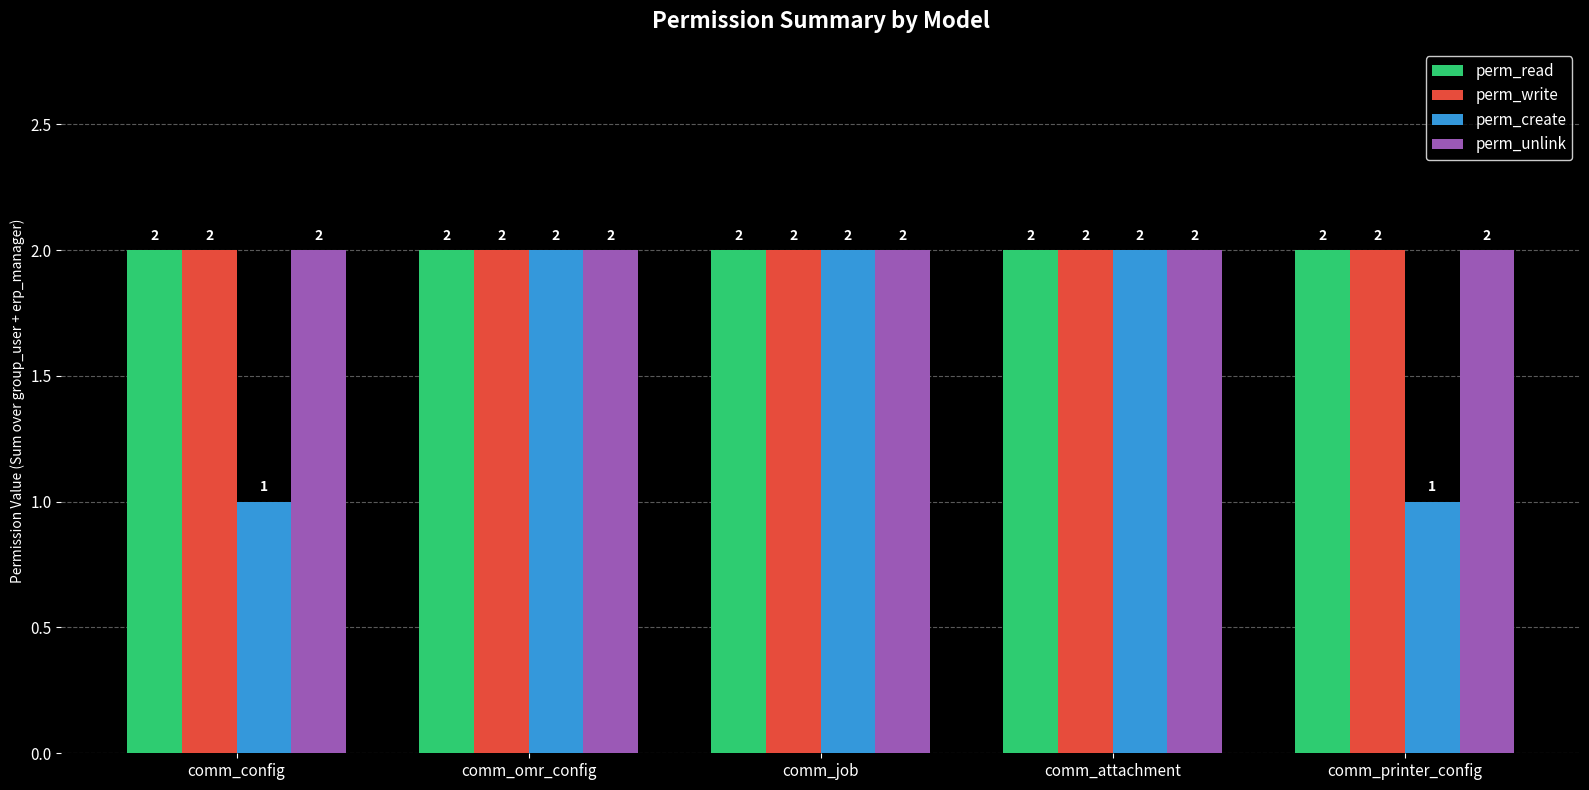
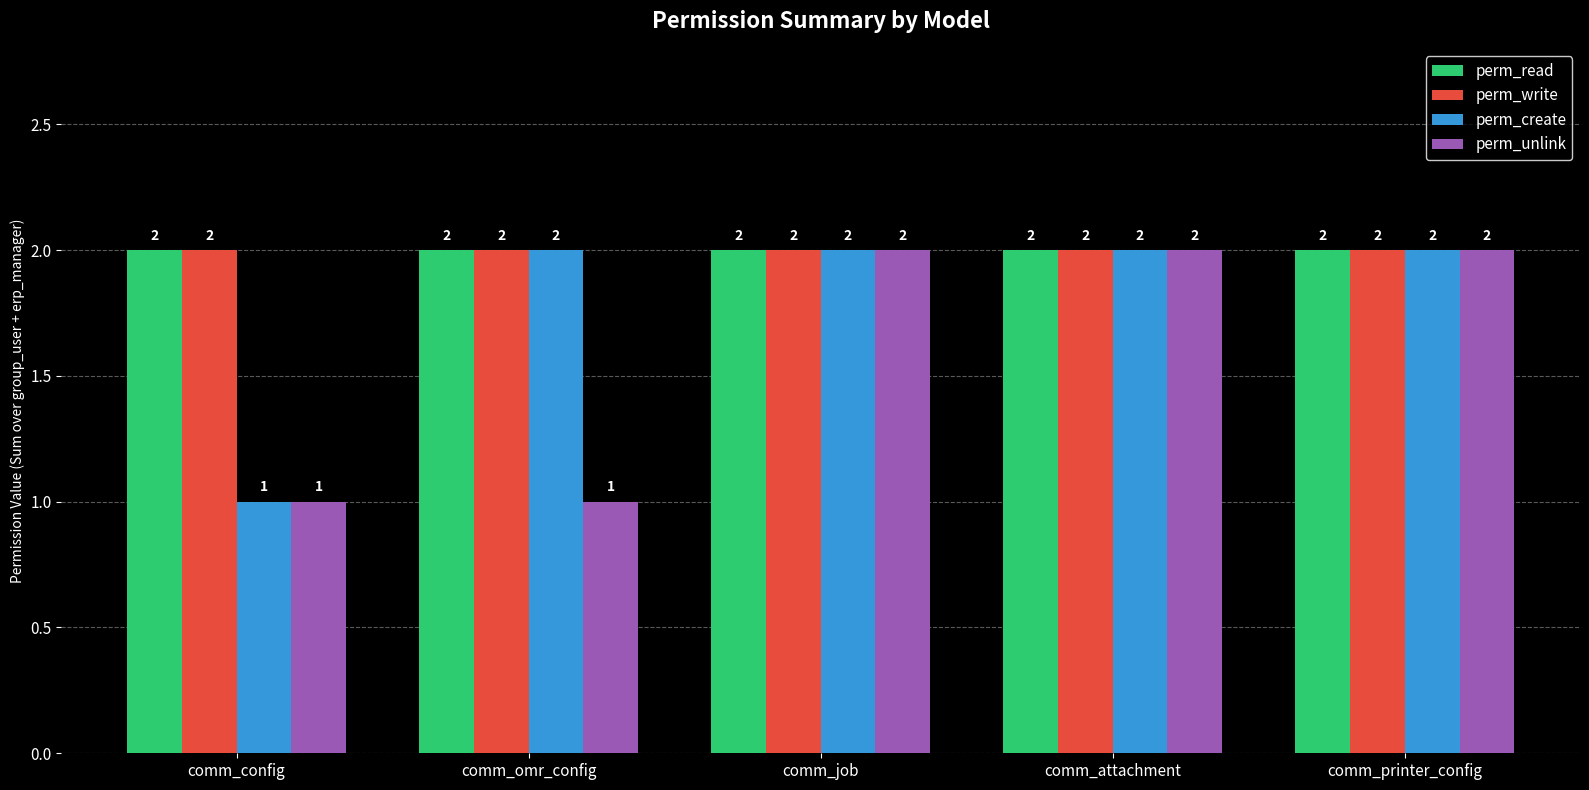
  {
    "perm_read": {
      "comm_config": 2,
      "comm_omr_config": 2,
      "comm_job": 2,
      "comm_attachment": 2,
      "comm_printer_config": 2
    },
    "perm_write": {
      "comm_config": 2,
      "comm_omr_config": 2,
      "comm_job": 2,
      "comm_attachment": 2,
      "comm_printer_config": 2
    },
    "perm_create": {
      "comm_config": 1,
      "comm_omr_config": 2,
      "comm_job": 2,
      "comm_attachment": 2,
-     "comm_printer_config": 1
+     "comm_printer_config": 2
    },
    "perm_unlink": {
-     "comm_config": 2,
-     "comm_omr_config": 2,
+     "comm_config": 1,
+     "comm_omr_config": 1,
      "comm_job": 2,
      "comm_attachment": 2,
      "comm_printer_config": 2
    }
  }
